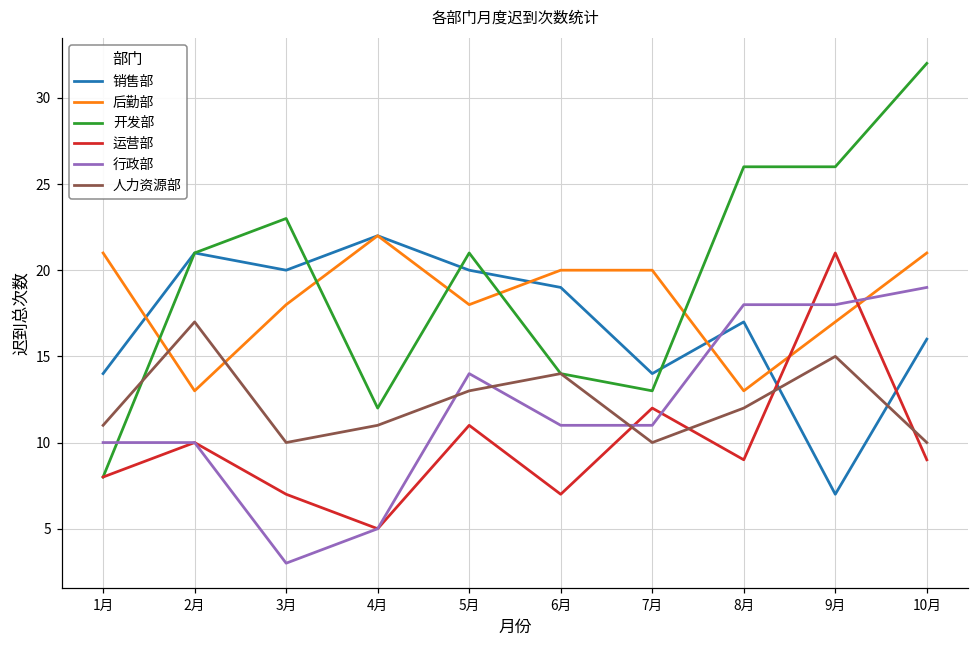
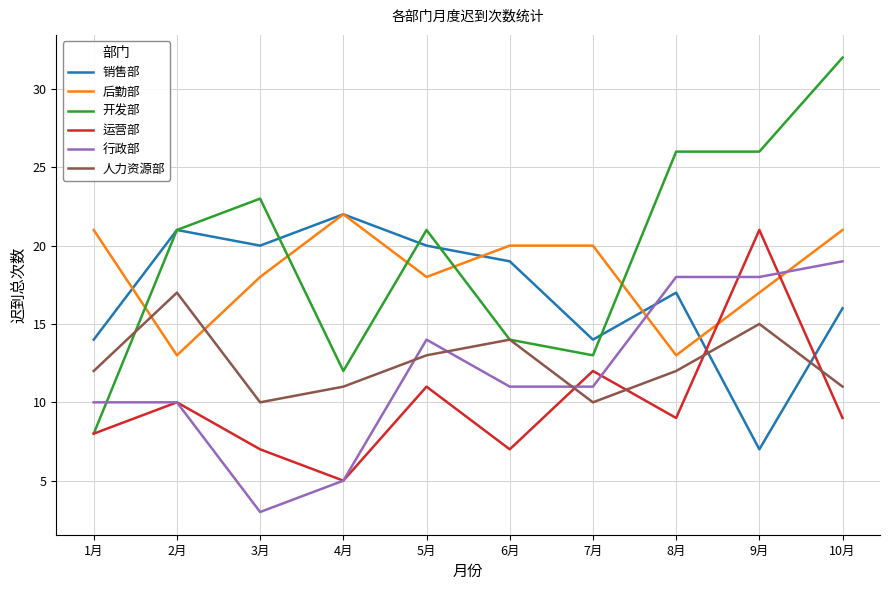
  {
    "销售部": {
      "1月": 14,
      "3月": 20,
      "5月": 20,
      "6月": 19,
      "7月": 14,
      "8月": 17,
      "9月": 7,
      "10月": 16
    },
    "后勤部": {
      "1月": 21,
      "2月": 13,
      "3月": 18,
      "5月": 18,
      "6月": 20,
      "7月": 20,
      "8月": 13,
      "9月": 17,
      "10月": 21
    },
    "开发部": {
      "3月": 23,
      "4月": 12,
      "5月": 21,
      "7月": 13,
      "8月": 26,
      "9月": 26,
      "10月": 32
    },
    "运营部": {
      "3月": 7,
      "5月": 11,
      "6月": 7,
      "7月": 12,
      "8月": 9,
      "9月": 21,
      "10月": 9
    },
    "行政部": {
      "1月": 10,
      "3月": 3,
      "5月": 14,
      "6月": 11,
      "7月": 11,
      "8月": 18,
      "9月": 18,
      "10月": 19
    },
    "人力资源部": {
-     "1月": 11,
+     "1月": 12,
      "2月": 17,
      "3月": 10,
      "4月": 11,
      "5月": 13,
      "7月": 10,
      "8月": 12,
      "9月": 15,
-     "10月": 10
+     "10月": 11
    }
  }
